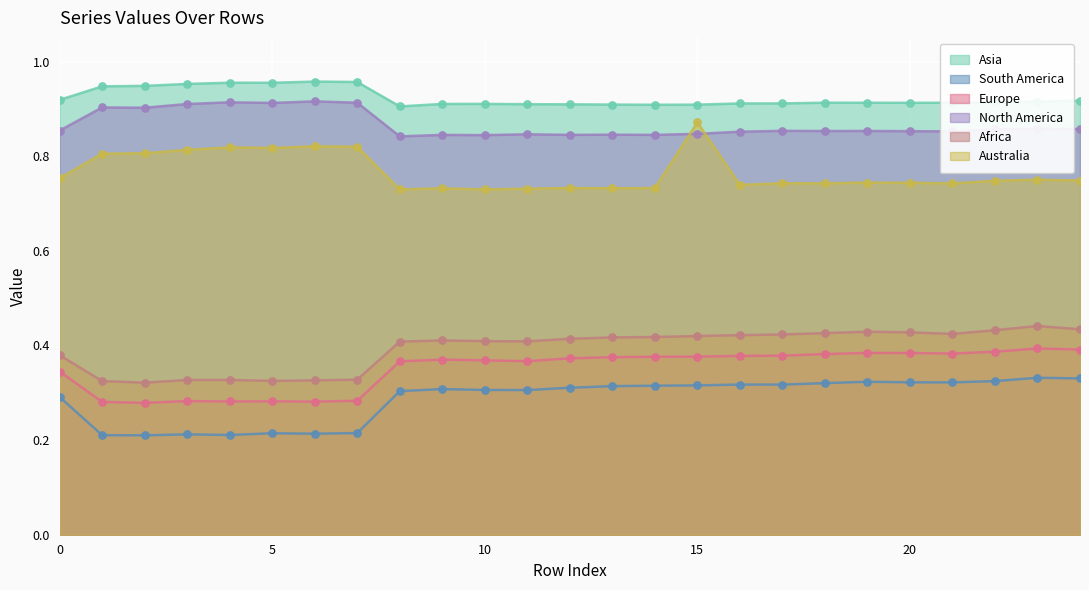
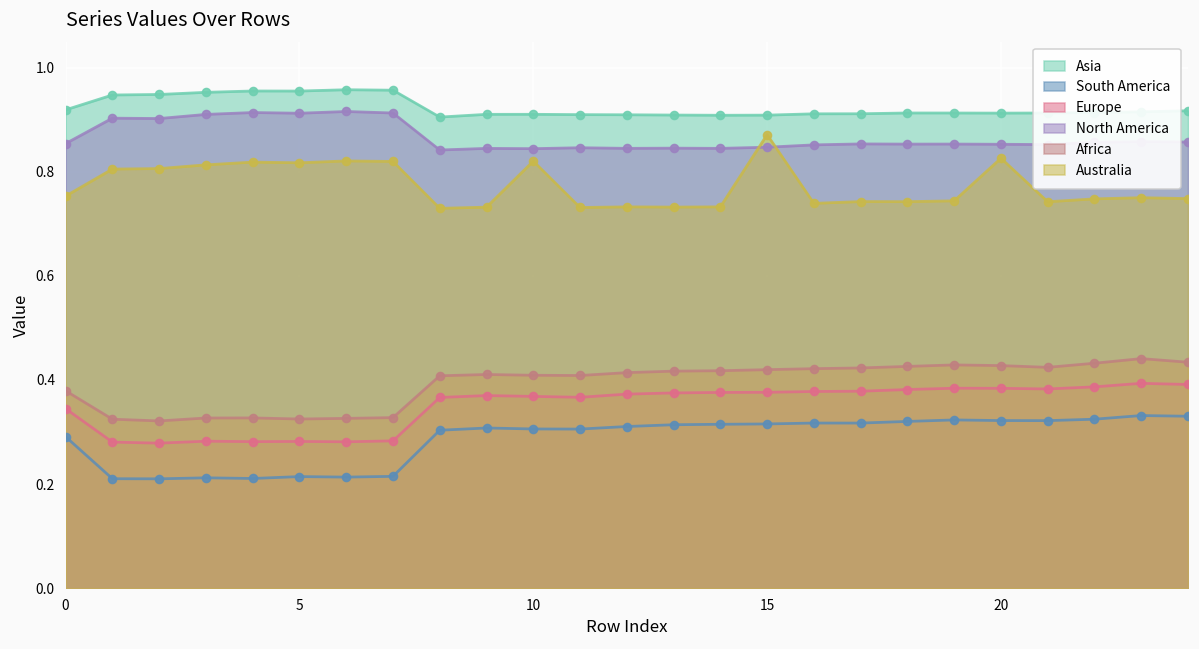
  {
    "Australia": {
      "0": 0.75,
      "5": 0.82,
-     "10": 0.73,
+     "10": 0.82,
      "15": 0.87,
-     "20": 0.74
+     "20": 0.83
    }
  }
